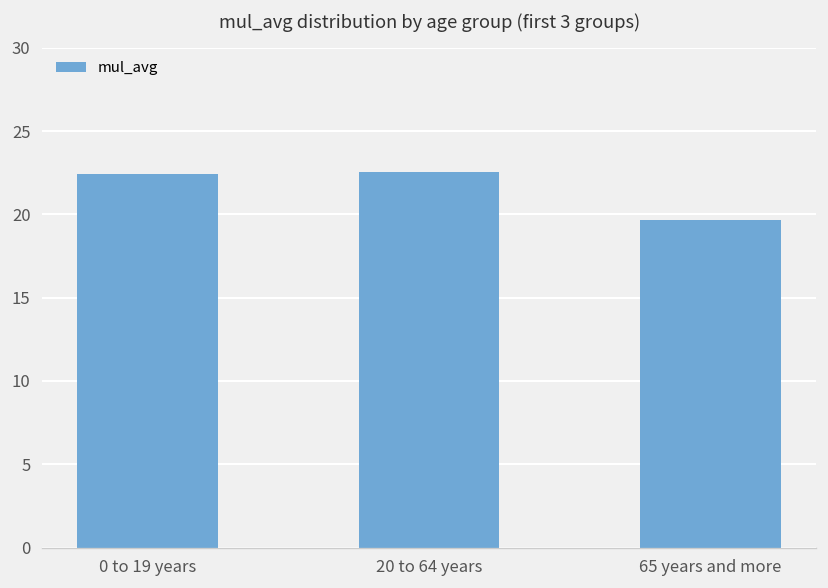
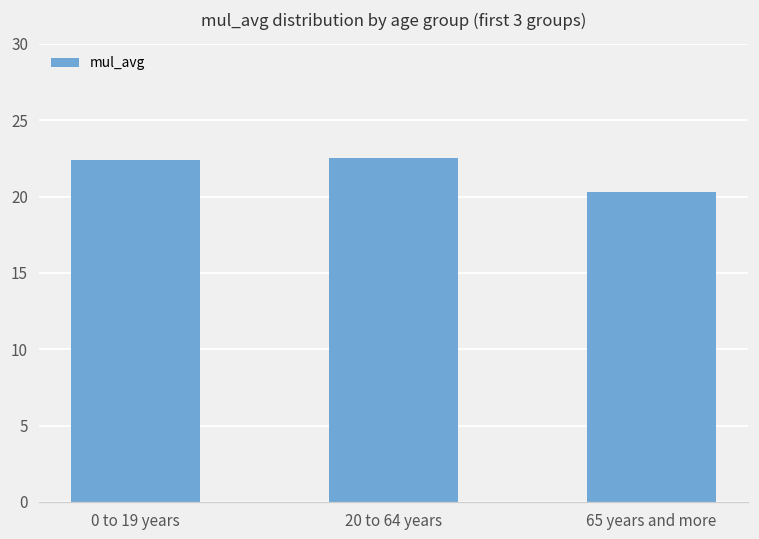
  {
    "0 to 19 years": 22.4,
    "20 to 64 years": 22.5,
-   "65 years and more": 19.7
+   "65 years and more": 20.3
  }
